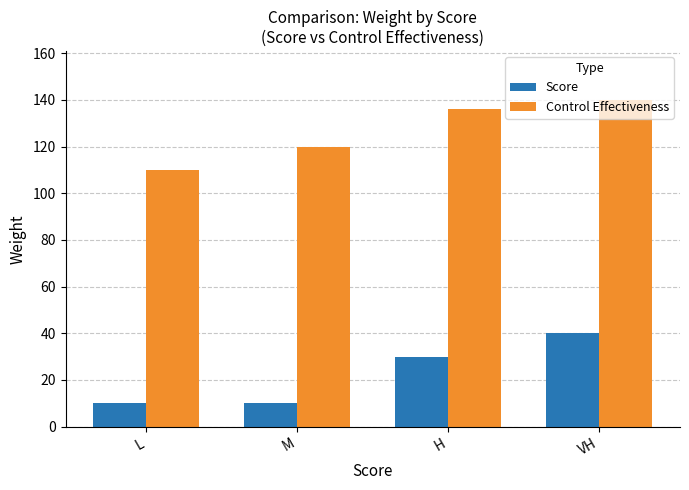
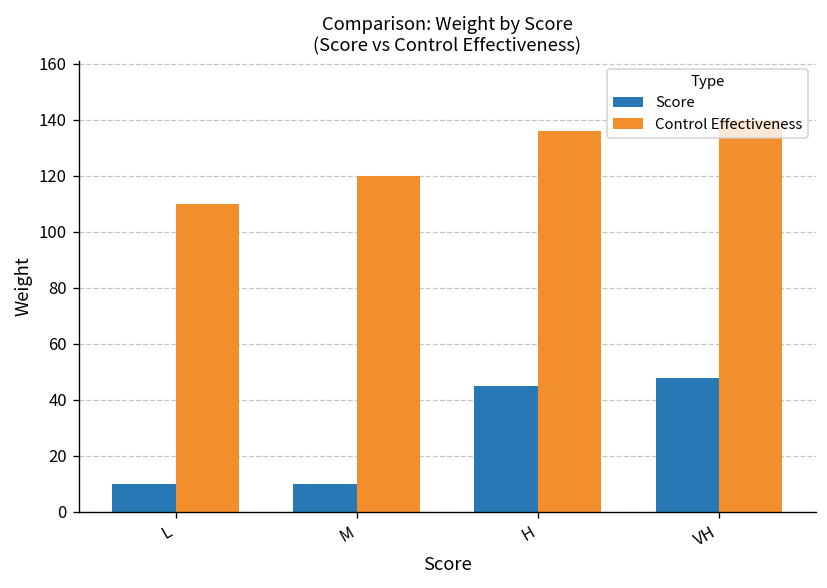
  {
    "Score": {
      "L": 10,
      "M": 10,
-     "H": 30,
-     "VH": 40
+     "H": 45,
+     "VH": 48
    },
    "Control Effectiveness": {
      "L": 110,
      "M": 120,
      "H": 136
    }
  }
